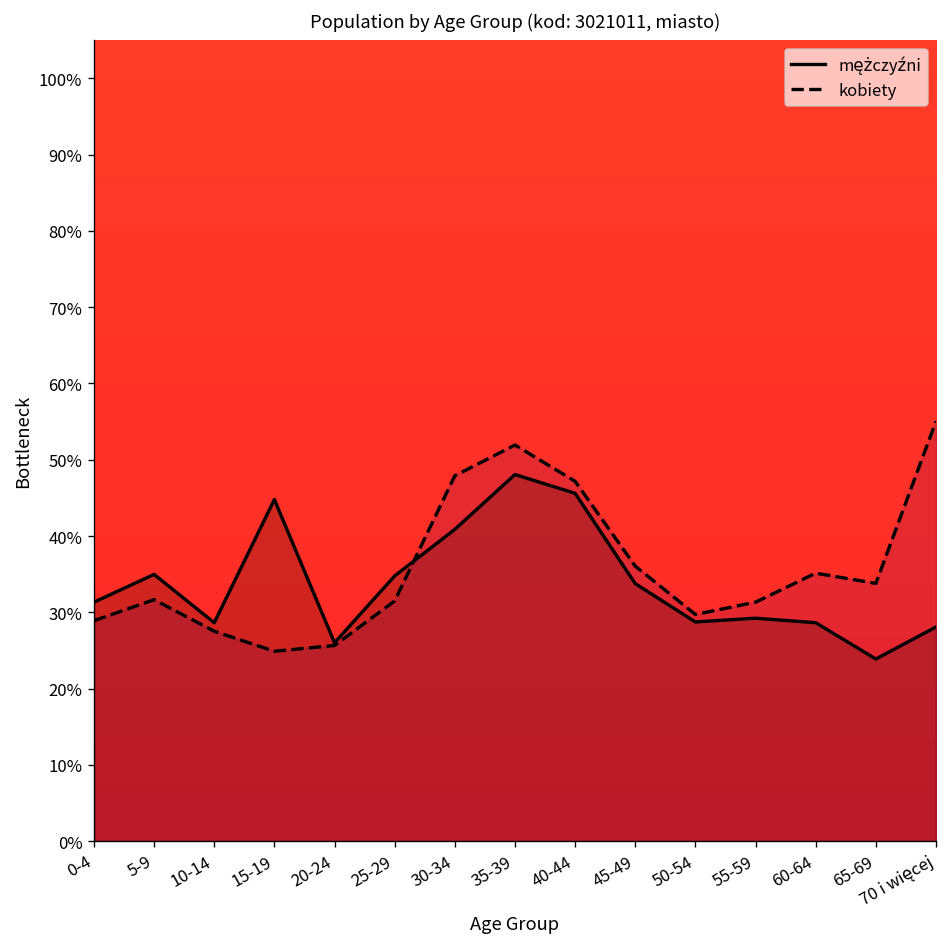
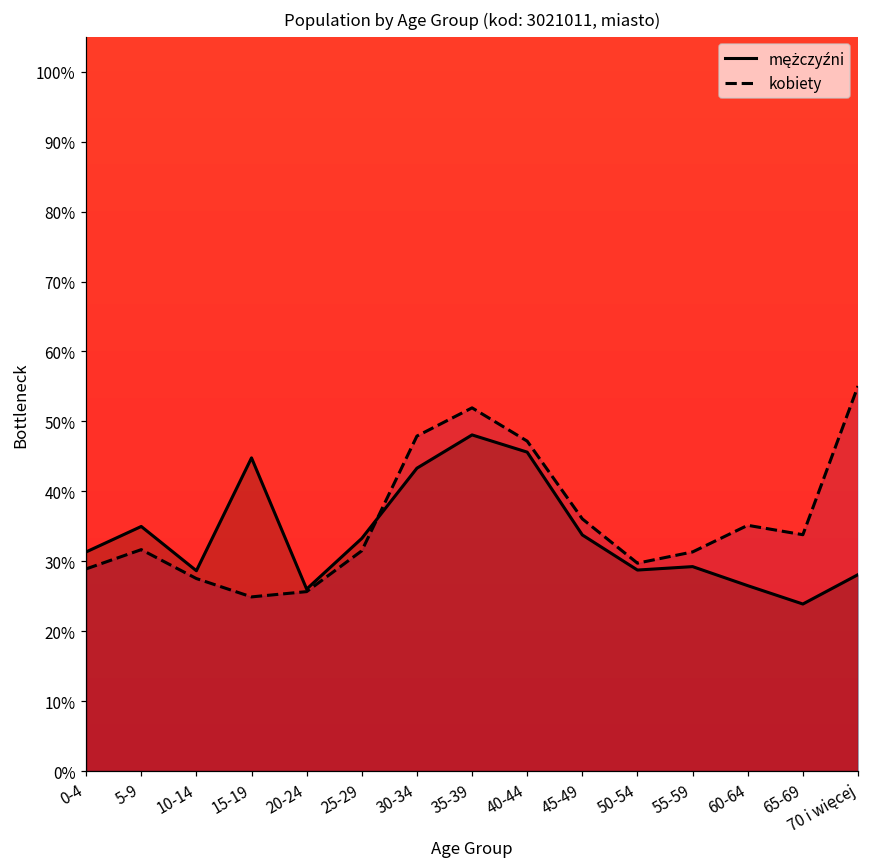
  {
    "mężczyźni": {
      "0-4": "31%",
      "5-9": "35%",
      "10-14": "29%",
      "15-19": "45%",
-     "25-29": "35%",
-     "30-34": "41%",
+     "25-29": "33%",
+     "30-34": "43%",
      "35-39": "48%",
      "40-44": "46%",
      "45-49": "34%",
      "50-54": "29%",
      "55-59": "29%",
-     "60-64": "29%",
+     "60-64": "27%",
      "65-69": "24%",
      "70 i więcej": "28%"
    }
  }
